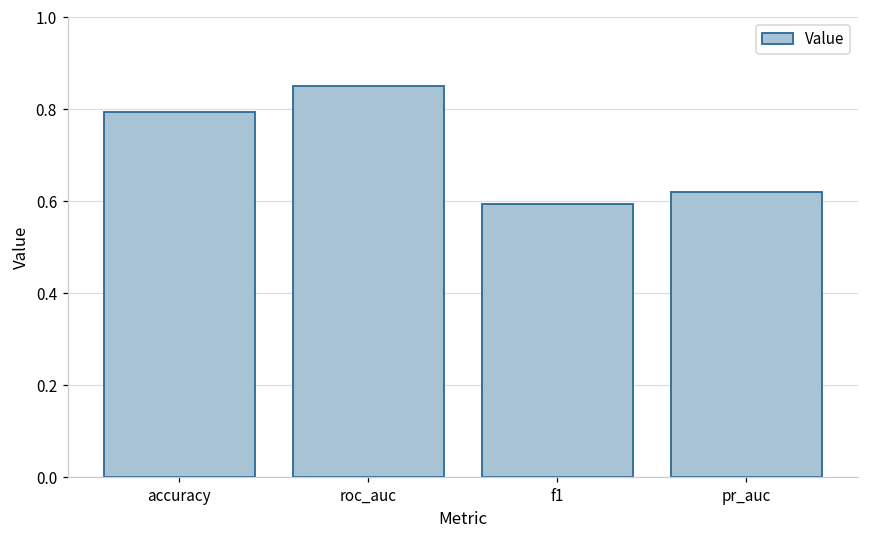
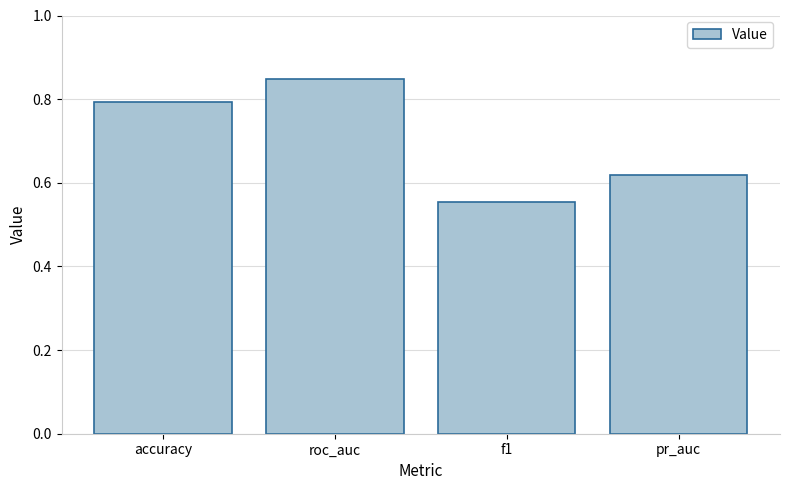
  {
    "accuracy": 0.79,
    "roc_auc": 0.85,
-   "f1": 0.59,
+   "f1": 0.55,
    "pr_auc": 0.62
  }
